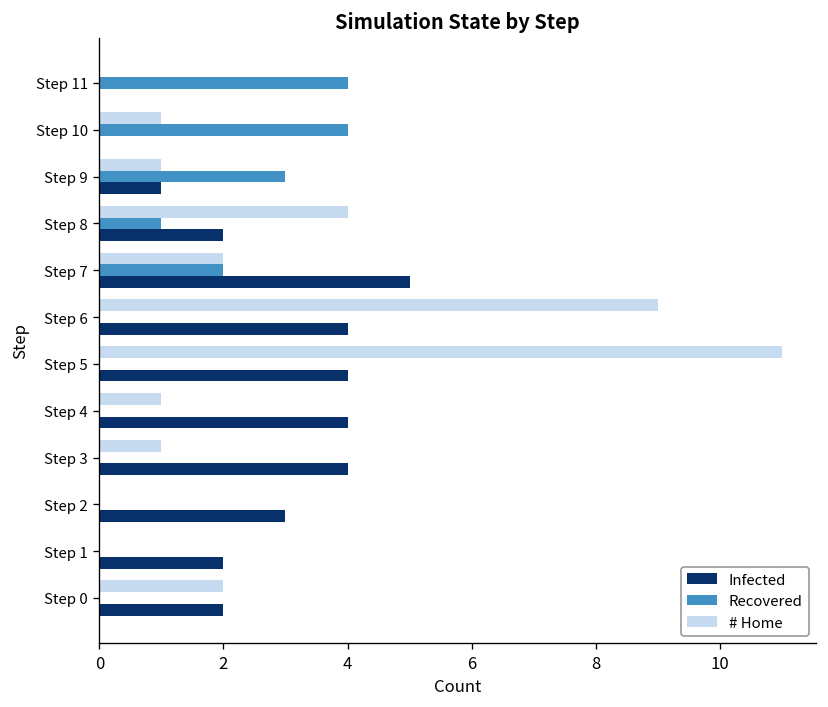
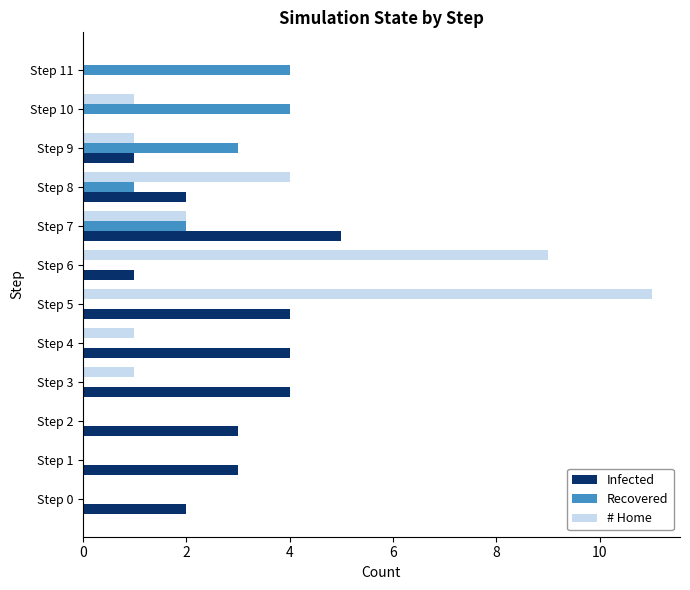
  {
    "Infected": {
      "Step 11": 0,
      "Step 10": 0,
      "Step 9": 1,
      "Step 8": 2,
      "Step 7": 5,
-     "Step 6": 4,
+     "Step 6": 1,
      "Step 5": 4,
      "Step 4": 4,
      "Step 3": 4,
      "Step 2": 3,
-     "Step 1": 2,
+     "Step 1": 3,
      "Step 0": 2
    },
    "Recovered": {
      "Step 11": 4,
      "Step 10": 4,
      "Step 9": 3,
      "Step 8": 1,
      "Step 7": 2,
      "Step 6": 0,
      "Step 5": 0,
      "Step 4": 0,
      "Step 3": 0,
      "Step 2": 0,
      "Step 1": 0,
      "Step 0": 0
    },
    "# Home": {
      "Step 11": 0,
      "Step 10": 1,
      "Step 9": 1,
      "Step 8": 4,
      "Step 7": 2,
      "Step 6": 9,
      "Step 5": 11,
      "Step 4": 1,
      "Step 3": 1,
      "Step 2": 0,
      "Step 1": 0,
-     "Step 0": 2
+     "Step 0": 0
    }
  }
